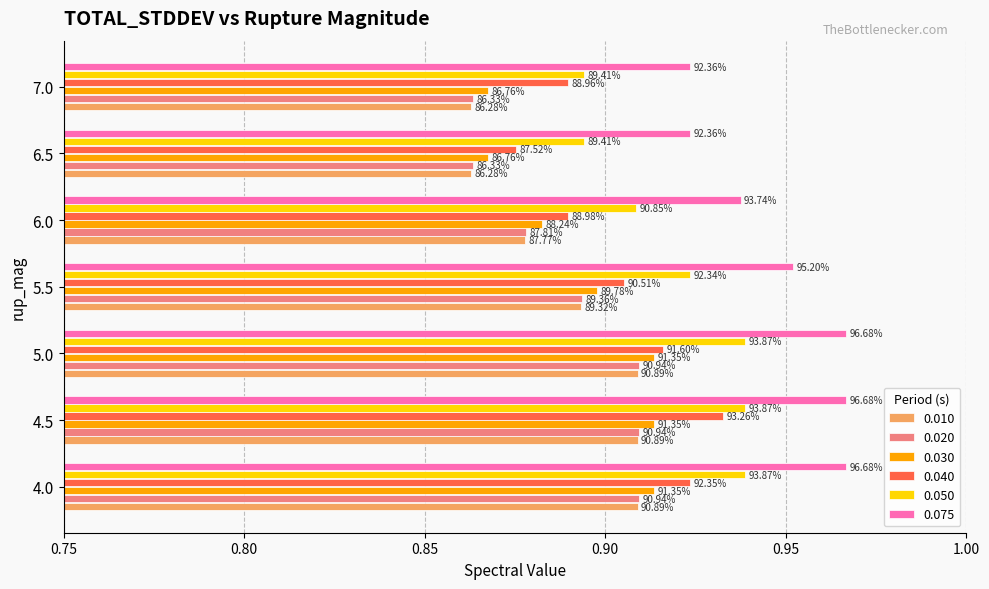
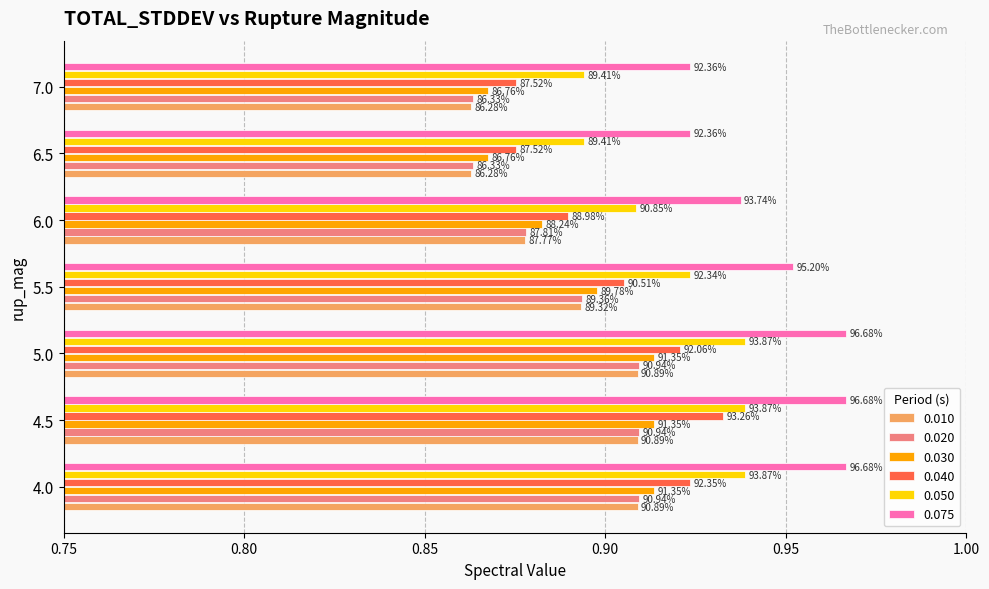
  {
    "0.040": {
-     "7.0": "88.96%",
+     "7.0": "87.52%",
      "6.5": "87.52%",
      "6.0": "88.98%",
      "5.5": "90.51%",
-     "5.0": "91.60%",
+     "5.0": "92.06%",
      "4.5": "93.26%",
      "4.0": "92.35%"
    }
  }
